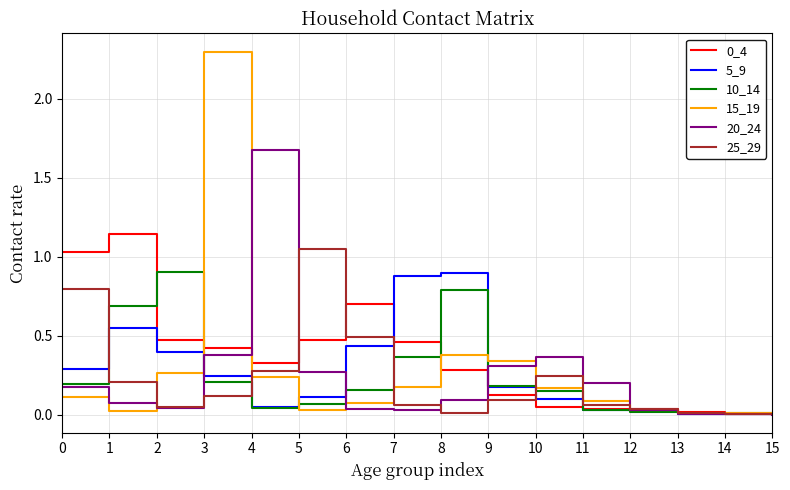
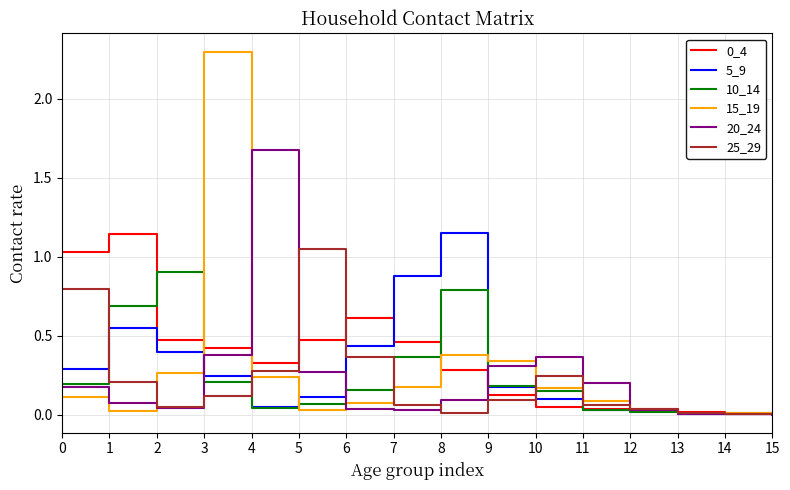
  {
    "0_4": {
      "0": 1.03,
      "1": 1.15,
      "2": 0.48,
      "3": 0.42,
      "4": 0.33,
      "5": 0.47,
-     "6": 0.70,
+     "6": 0.61,
      "7": 0.46,
      "8": 0.28,
      "9": 0.12,
      "10": 0.05
    },
    "5_9": {
      "0": 0.29,
      "1": 0.55,
      "2": 0.40,
      "3": 0.25,
      "5": 0.11,
      "6": 0.43,
      "7": 0.88,
-     "8": 0.90,
+     "8": 1.15,
      "10": 0.10
    },
    "10_14": {
      "0": 0.20,
      "1": 0.69,
      "2": 0.91,
      "3": 0.21,
      "5": 0.07,
      "6": 0.15,
      "7": 0.37,
      "8": 0.79,
      "10": 0.15
    },
    "15_19": {
      "0": 0.11,
      "1": 0.02,
      "2": 0.26,
      "3": 2.30,
      "4": 0.24,
      "5": 0.03,
      "6": 0.07,
      "7": 0.18,
      "8": 0.38,
      "9": 0.34,
      "10": 0.17,
      "11": 0.08
    },
    "20_24": {
      "0": 0.17,
      "1": 0.08,
      "3": 0.38,
      "4": 1.68,
      "5": 0.27,
      "6": 0.04,
      "7": 0.03,
      "8": 0.09,
      "9": 0.31,
      "10": 0.36,
      "11": 0.20
    },
    "25_29": {
      "0": 0.80,
      "1": 0.21,
      "3": 0.12,
      "4": 0.28,
      "5": 1.05,
-     "6": 0.50,
+     "6": 0.36,
      "7": 0.06,
      "8": 0.01,
      "9": 0.09,
      "10": 0.24,
      "11": 0.06
    }
  }
